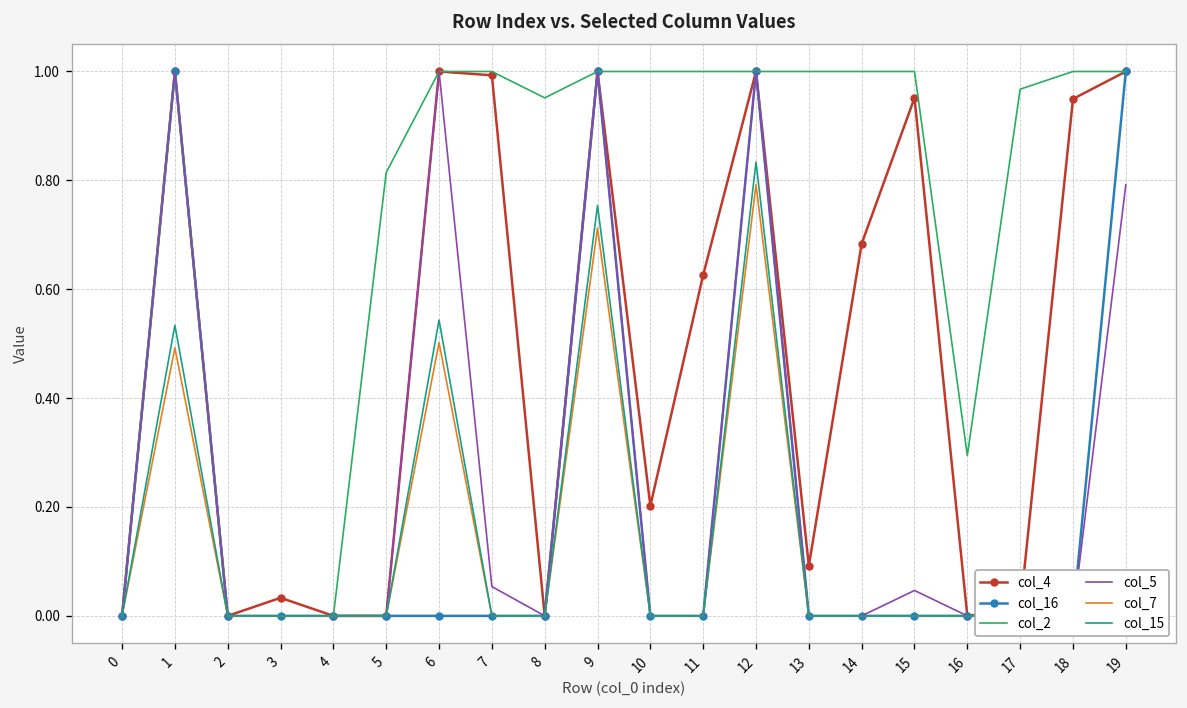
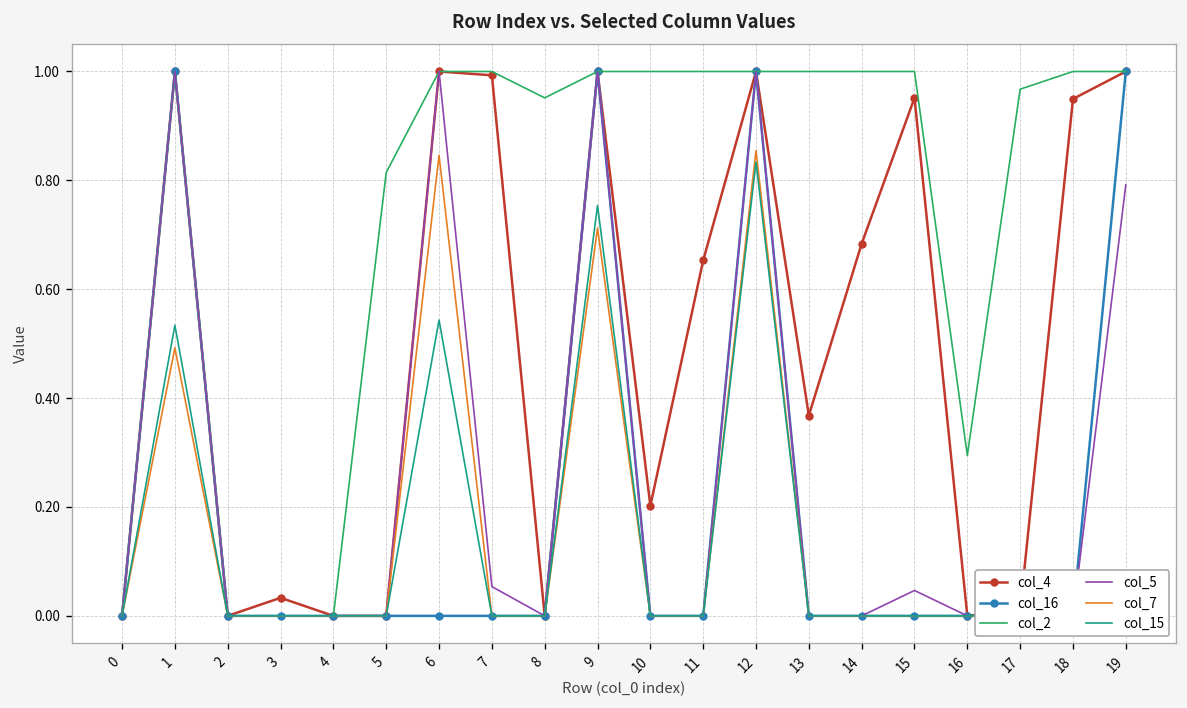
  {
    "col_4": {
      "3": 0.03,
      "7": 0.99,
      "10": 0.20,
-     "11": 0.63,
-     "13": 0.09,
+     "11": 0.65,
+     "13": 0.37,
      "14": 0.68,
      "15": 0.95,
      "18": 0.95
    },
    "col_16": {
      "6": 0.00
    },
    "col_5": {
      "7": 0.05,
      "15": 0.05,
      "19": 0.79
    },
    "col_7": {
      "1": 0.49,
-     "6": 0.50,
+     "6": 0.85,
      "9": 0.71,
-     "12": 0.79
+     "12": 0.85
    }
  }
